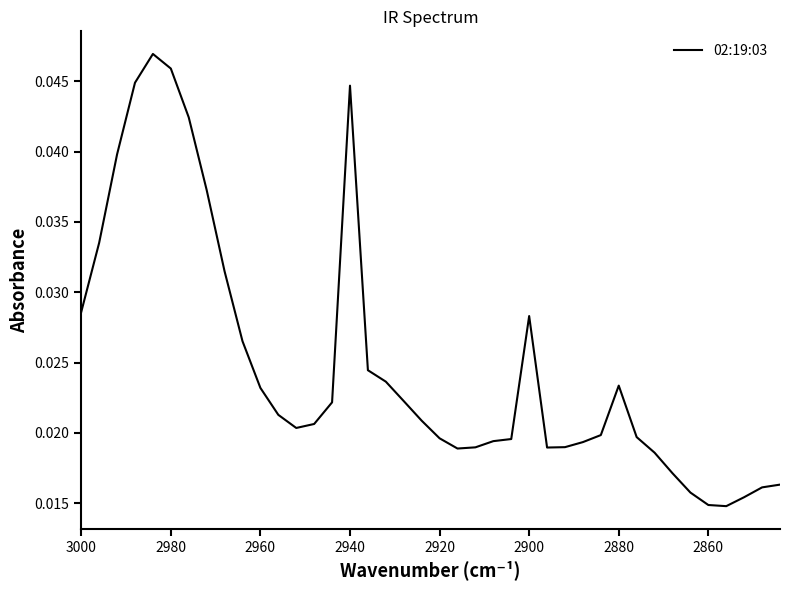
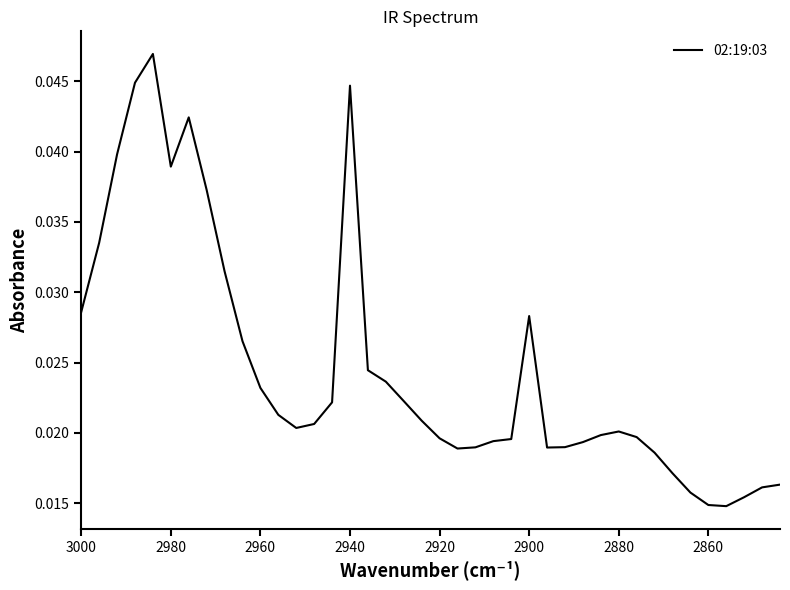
  {
    "3000": 0.0286,
-   "2980": 0.0459,
+   "2980": 0.0389,
    "2960": 0.0232,
    "2940": 0.0447,
    "2920": 0.0196,
    "2900": 0.0283,
-   "2880": 0.0234,
+   "2880": 0.0201,
    "2860": 0.0149
  }
